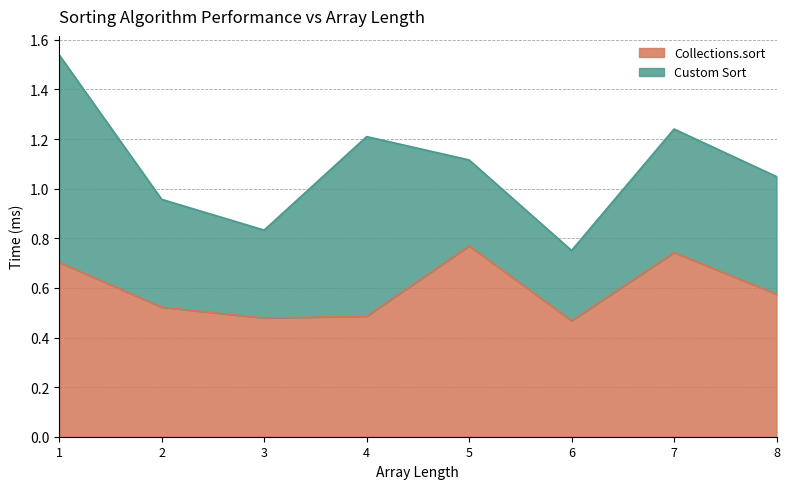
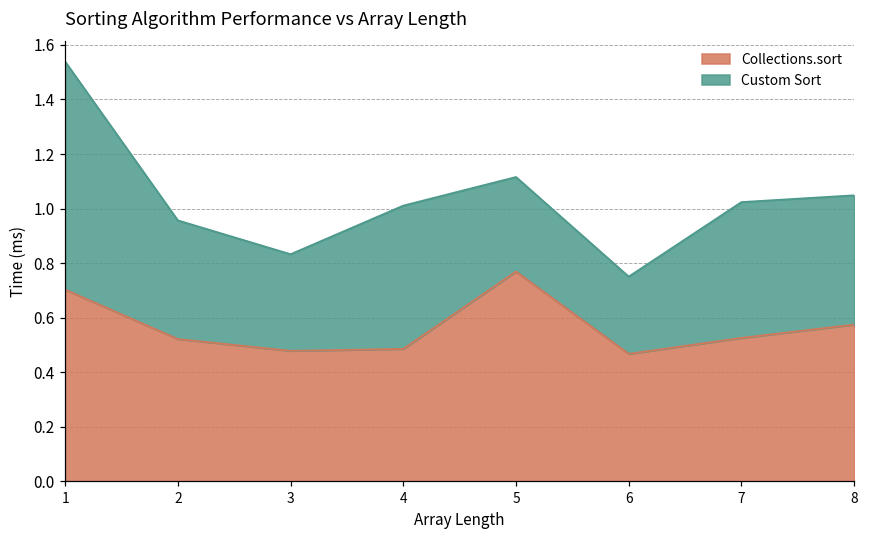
  {
    "Collections.sort": {
      "1": 0.70,
      "2": 0.52,
      "3": 0.48,
      "4": 0.49,
      "5": 0.77,
      "6": 0.47,
-     "7": 0.74,
+     "7": 0.53,
      "8": 0.57
    },
    "Custom Sort": {
      "1": 0.84,
      "2": 0.43,
      "3": 0.35,
-     "4": 0.72,
+     "4": 0.53,
      "5": 0.35,
      "6": 0.28,
      "7": 0.50,
      "8": 0.47
    }
  }
